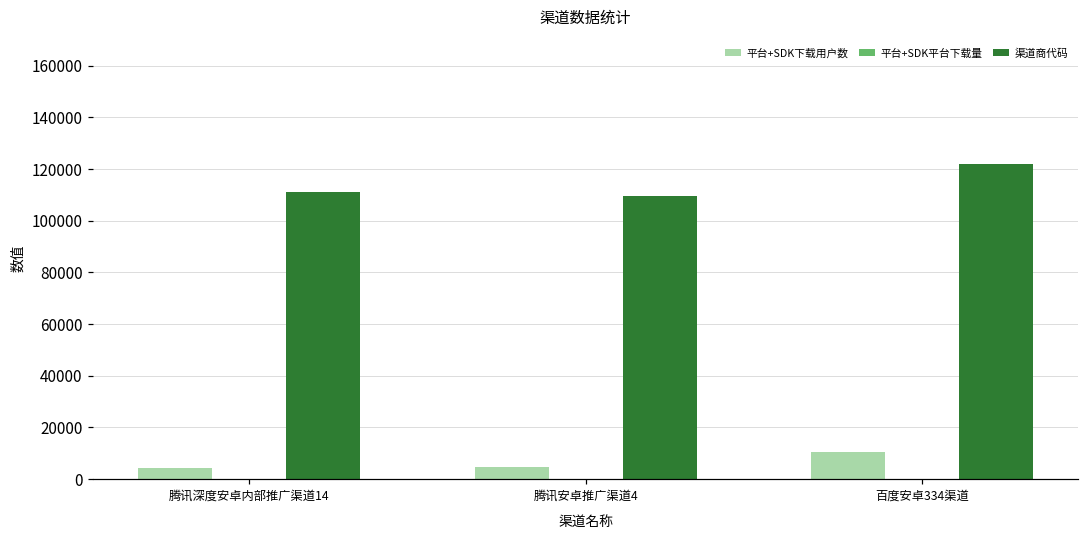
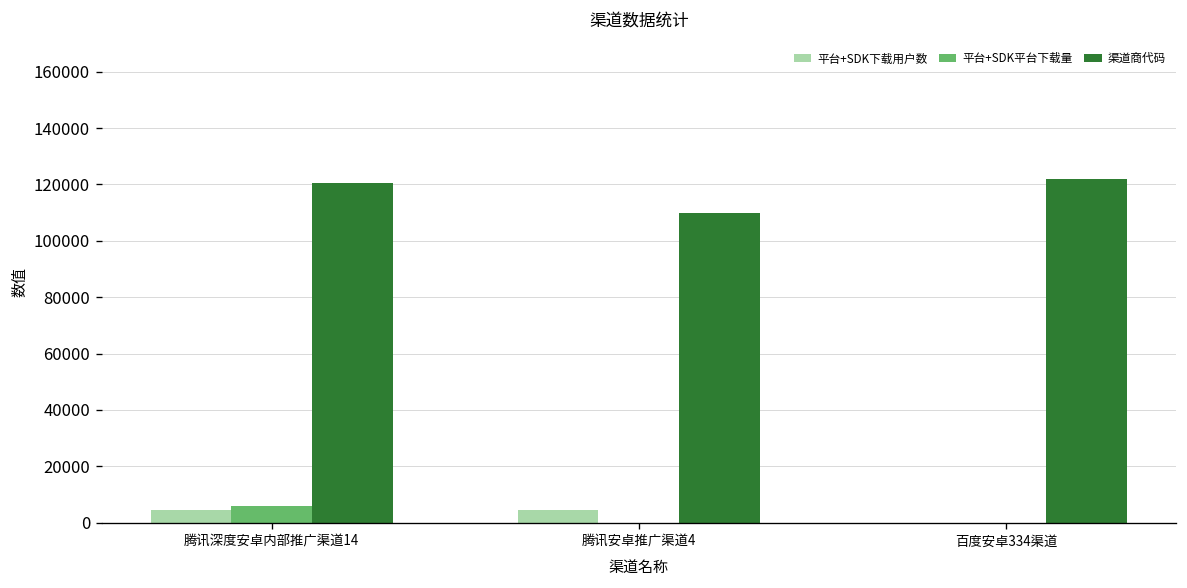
  {
    "平台+SDK下载用户数": {
      "腾讯深度安卓内部推广渠道14": 4000,
      "腾讯安卓推广渠道4": 5000,
-     "百度安卓334渠道": 10000
+     "百度安卓334渠道": 0
    },
    "平台+SDK平台下载量": {
-     "腾讯深度安卓内部推广渠道14": 0
+     "腾讯深度安卓内部推广渠道14": 6000
    },
    "渠道商代码": {
-     "腾讯深度安卓内部推广渠道14": 111000,
+     "腾讯深度安卓内部推广渠道14": 121000,
      "腾讯安卓推广渠道4": 110000,
      "百度安卓334渠道": 122000
    }
  }
